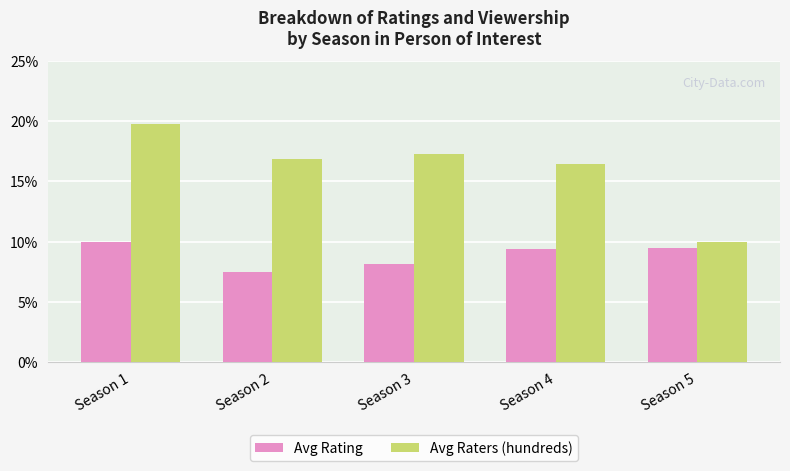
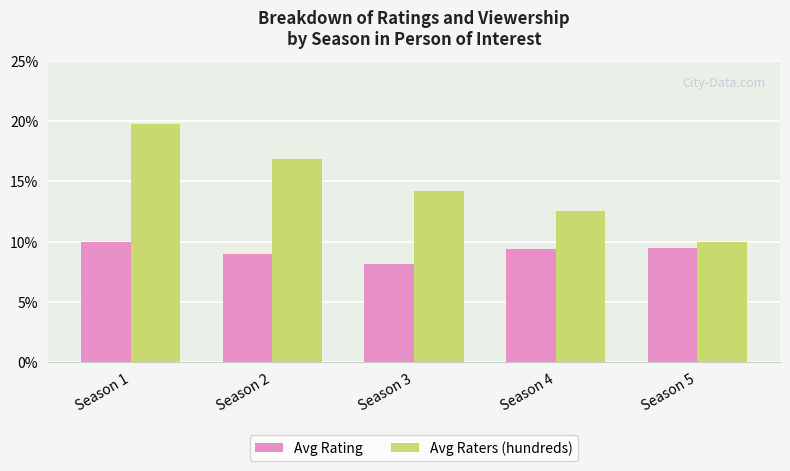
  {
    "Avg Rating": {
      "Season 1": "10.0%",
-     "Season 2": "7.5%",
+     "Season 2": "9.0%",
      "Season 3": "8.2%",
      "Season 4": "9.4%",
      "Season 5": "9.4%"
    },
    "Avg Raters (hundreds)": {
      "Season 1": "19.8%",
      "Season 2": "16.8%",
-     "Season 3": "17.2%",
-     "Season 4": "16.4%",
+     "Season 3": "14.2%",
+     "Season 4": "12.5%",
      "Season 5": "10.0%"
    }
  }
